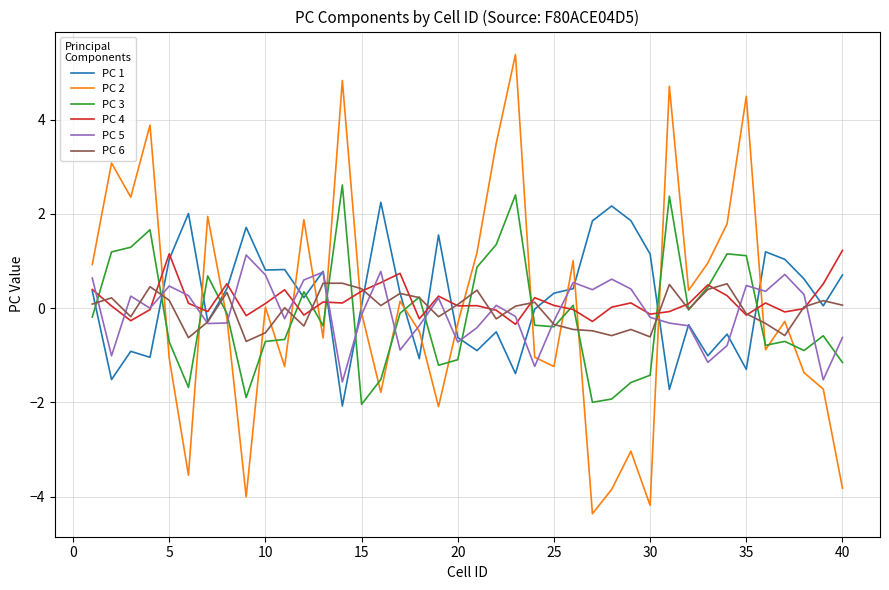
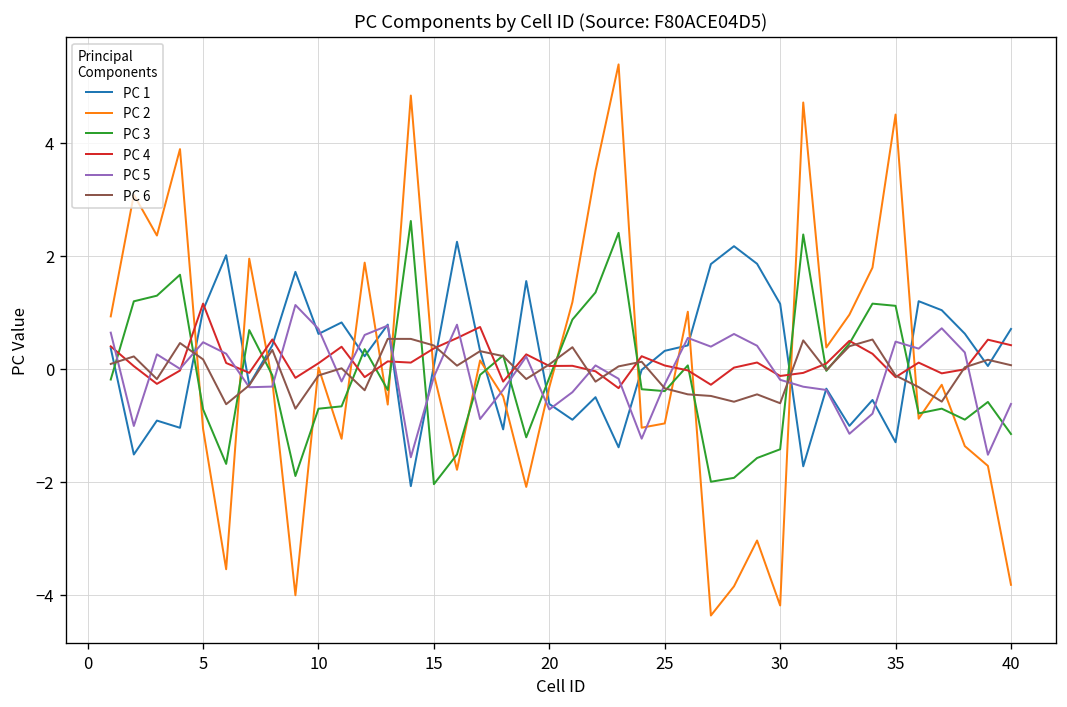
  {
    "PC 1": {
      "5": 1.0,
-     "10": 0.8,
+     "10": 0.6,
      "15": 0.1,
      "20": -0.6,
      "25": 0.3,
      "30": 1.1,
      "35": -1.3,
      "40": 0.7
    },
    "PC 2": {
      "5": -1.1,
      "10": 0.0,
      "20": -0.3,
-     "25": -1.2,
+     "25": -1.0,
      "30": -4.2,
      "35": 4.5,
      "40": -3.8
    },
    "PC 3": {
      "5": -0.7,
      "10": -0.7,
      "15": -2.0,
-     "20": -1.1,
+     "20": -0.2,
      "30": -1.4,
      "35": 1.1,
      "40": -1.2
    },
    "PC 4": {
      "5": 1.2,
      "10": 0.1,
      "25": 0.1,
      "30": -0.1,
-     "40": 1.2
+     "40": 0.4
    },
    "PC 5": {
      "5": 0.5,
      "10": 0.7,
      "20": -0.7,
      "25": -0.3,
      "30": -0.2,
      "35": 0.5,
      "40": -0.6
    },
    "PC 6": {
      "5": 0.2,
-     "10": -0.5,
+     "10": -0.1,
      "30": -0.6,
      "40": 0.1
    }
  }
